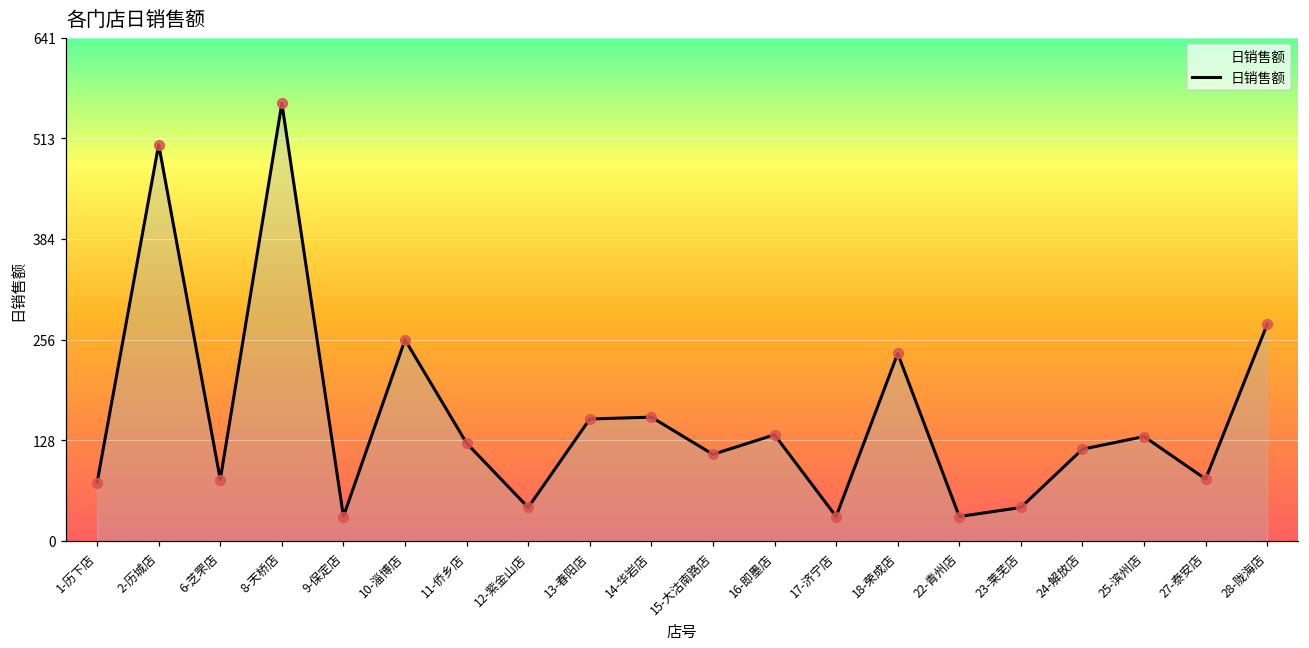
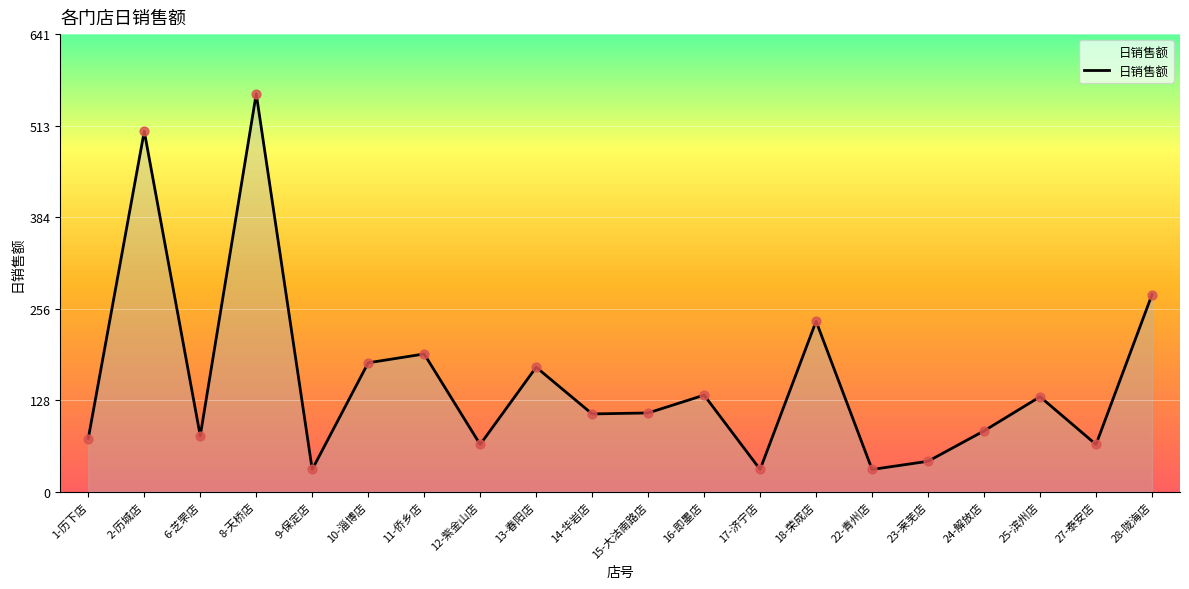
  {
    "1-历下店": 70,
    "2-历城店": 510,
    "6-芝罘店": 80,
    "8-天桥店": 560,
    "9-保定店": 30,
-   "10-淄博店": 260,
-   "11-侨乡店": 120,
-   "12-紫金山店": 40,
-   "13-春阳店": 160,
-   "14-华岩店": 160,
+   "10-淄博店": 180,
+   "11-侨乡店": 190,
+   "12-紫金山店": 70,
+   "13-春阳店": 170,
+   "14-华岩店": 110,
    "15-大沽南路店": 110,
    "16-即墨店": 140,
    "17-济宁店": 30,
    "18-荣成店": 240,
    "22-青州店": 30,
    "23-莱芜店": 40,
-   "24-解放店": 120,
+   "24-解放店": 90,
    "25-滨州店": 130,
-   "27-泰安店": 80,
+   "27-泰安店": 70,
    "28-陇海店": 280
  }
